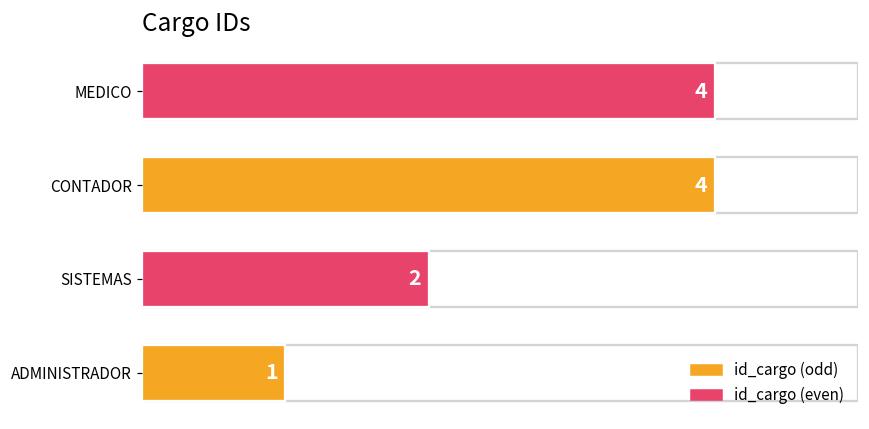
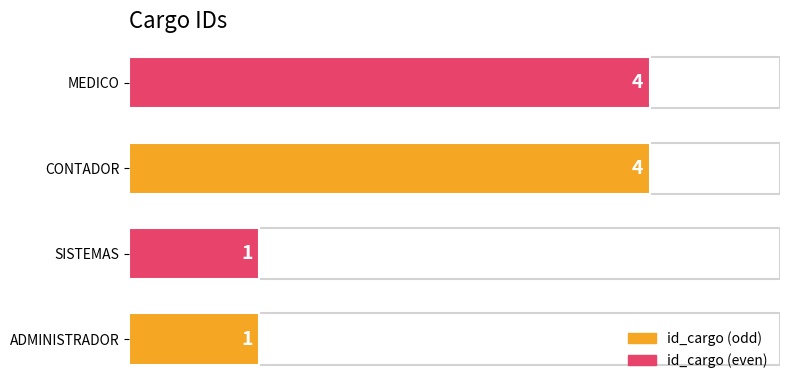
  {
    "MEDICO": 4,
    "CONTADOR": 4,
-   "SISTEMAS": 2,
+   "SISTEMAS": 1,
    "ADMINISTRADOR": 1
  }
